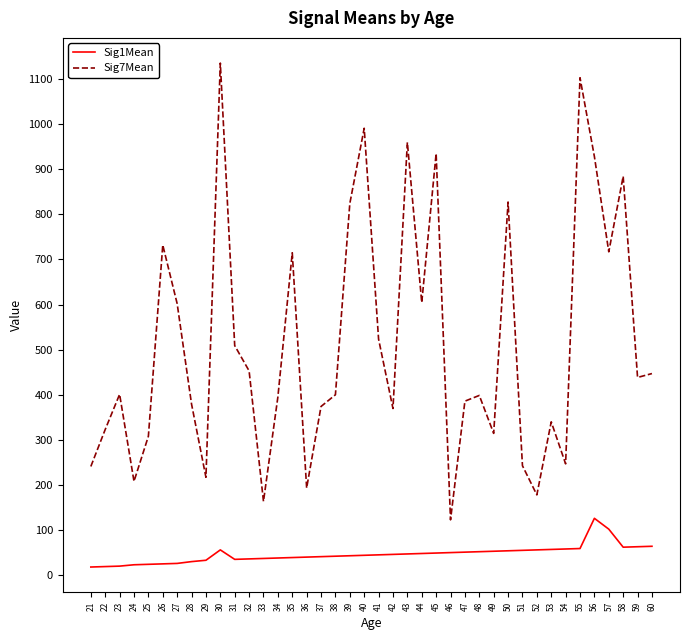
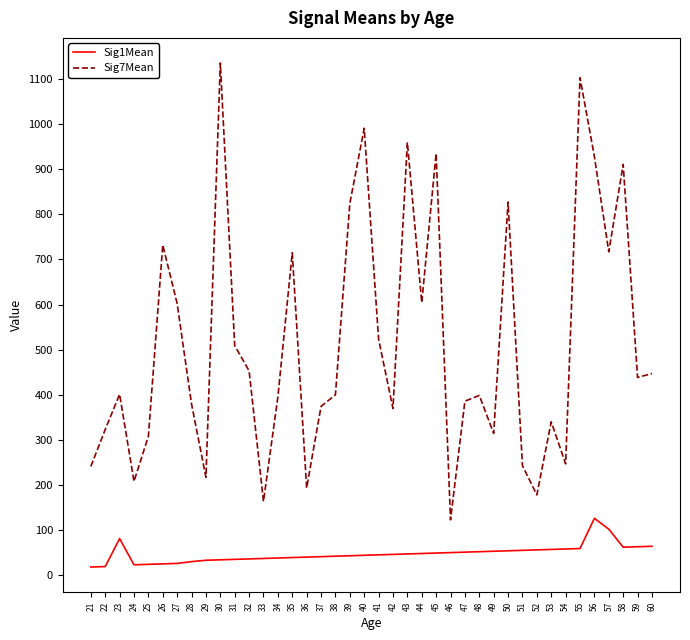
  {
    "Sig1Mean": {
      "21": 20,
      "22": 20,
-     "23": 20,
+     "23": 80,
      "24": 20,
      "25": 20,
      "26": 30,
      "27": 30,
      "28": 30,
      "29": 30,
-     "30": 60,
+     "30": 30,
      "31": 40,
      "32": 40,
      "33": 40,
      "34": 40,
      "35": 40,
      "36": 40,
      "37": 40,
      "38": 40,
      "39": 40,
      "40": 40,
      "41": 50,
      "42": 50,
      "43": 50,
      "44": 50,
      "45": 50,
      "46": 50,
      "47": 50,
      "48": 50,
      "49": 50,
      "50": 50,
      "51": 60,
      "52": 60,
      "53": 60,
      "54": 60,
      "55": 60,
      "56": 130,
      "57": 100,
      "58": 60,
      "59": 60,
      "60": 60
    },
    "Sig7Mean": {
      "21": 240,
      "22": 320,
      "23": 400,
      "24": 210,
      "25": 310,
      "26": 730,
      "27": 600,
      "28": 380,
      "29": 220,
      "30": 1140,
      "31": 510,
      "32": 450,
      "33": 160,
      "34": 400,
      "35": 710,
      "36": 190,
      "37": 370,
      "38": 400,
      "39": 820,
      "40": 990,
      "41": 520,
      "42": 370,
      "43": 960,
      "44": 600,
      "45": 940,
      "46": 120,
      "47": 390,
      "48": 400,
      "49": 310,
      "50": 830,
      "51": 240,
      "52": 180,
      "53": 340,
      "54": 250,
      "55": 1100,
      "56": 930,
      "57": 720,
-     "58": 880,
+     "58": 910,
      "59": 440,
      "60": 450
    }
  }
